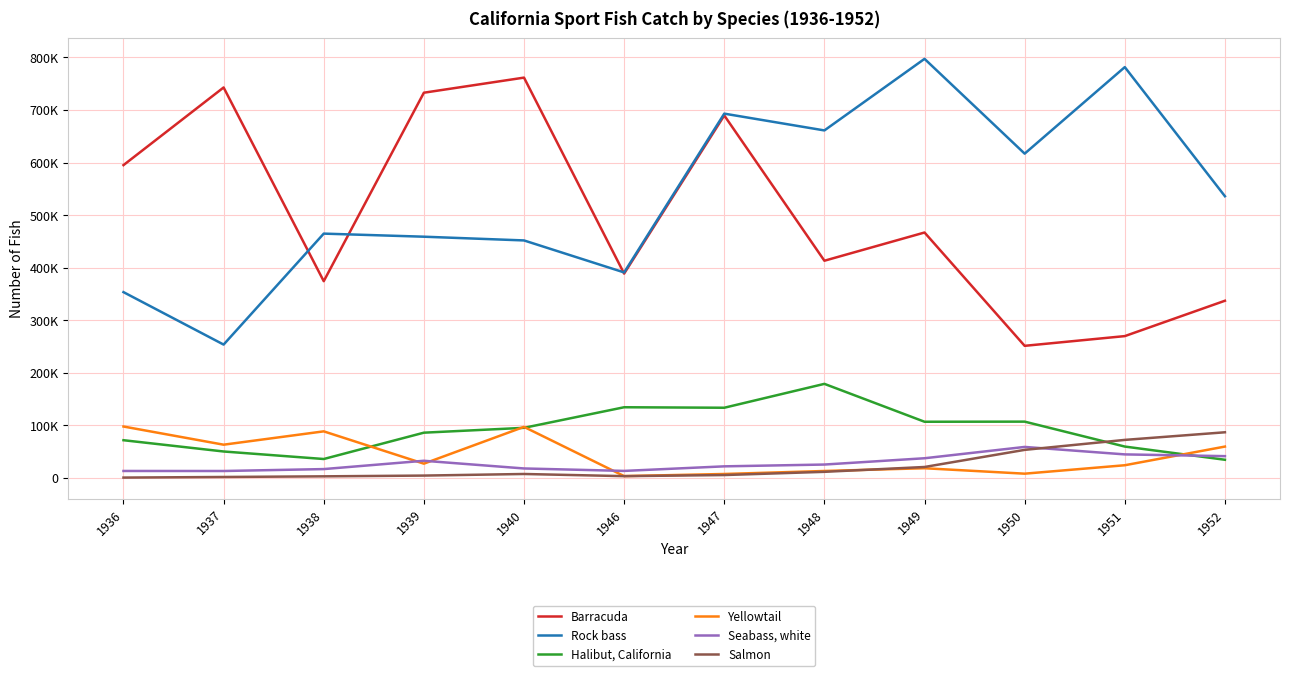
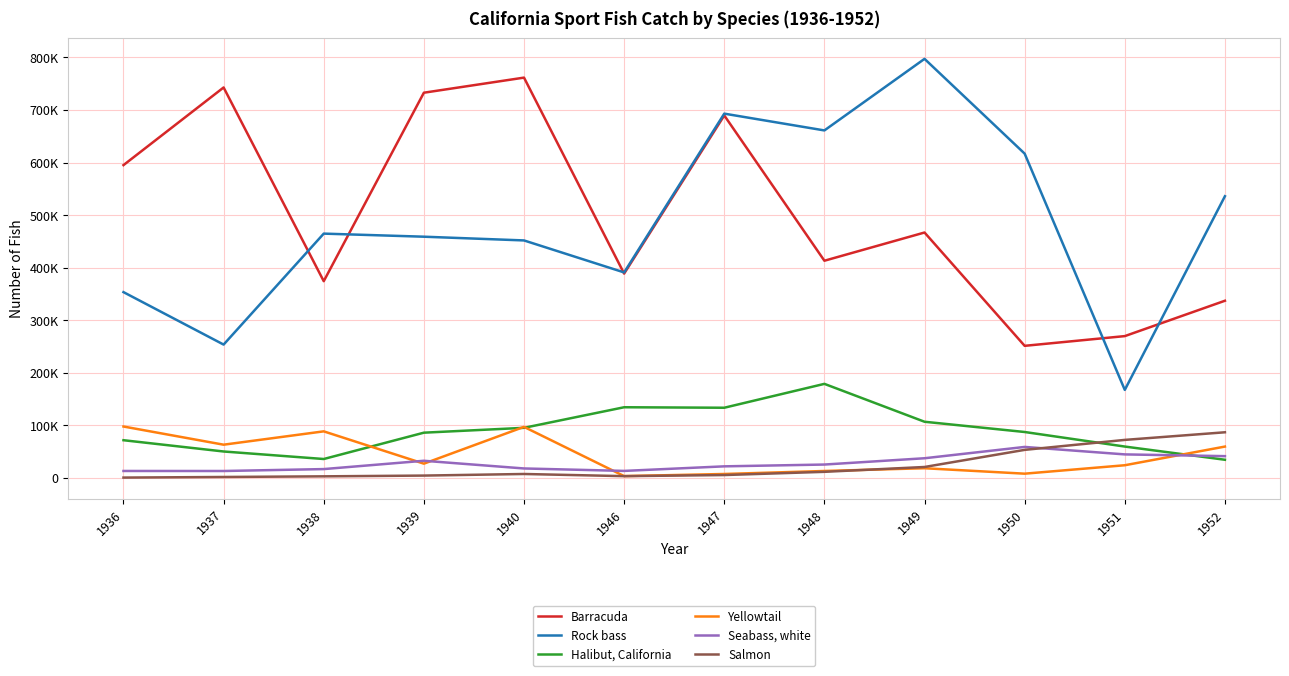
  {
    "Barracuda": {
      "1936": 600000,
      "1937": 740000,
      "1938": 370000,
      "1939": 730000,
      "1940": 760000,
      "1948": 410000,
      "1949": 470000,
      "1950": 250000,
      "1951": 270000,
      "1952": 340000
    },
    "Rock bass": {
      "1936": 350000,
      "1937": 250000,
      "1938": 460000,
      "1939": 460000,
      "1940": 450000,
      "1948": 660000,
      "1949": 800000,
      "1950": 620000,
-     "1951": 780000,
+     "1951": 170000,
      "1952": 540000
    },
    "Halibut, California": {
      "1936": 70000,
      "1937": 50000,
      "1938": 40000,
      "1939": 90000,
      "1946": 130000,
      "1947": 130000,
      "1948": 180000,
      "1949": 110000,
-     "1950": 110000,
+     "1950": 90000,
      "1951": 60000,
      "1952": 30000
    },
    "Yellowtail": {
      "1936": 100000,
      "1937": 60000,
      "1938": 90000,
      "1939": 30000,
      "1950": 10000,
      "1951": 20000,
      "1952": 60000
    },
    "Seabass, white": {
      "1936": 10000,
      "1937": 10000,
      "1938": 20000,
      "1939": 30000,
      "1940": 20000,
      "1946": 10000,
      "1947": 20000,
      "1948": 30000,
      "1949": 40000,
      "1950": 60000,
      "1951": 40000,
      "1952": 40000
    },
    "Salmon": {
      "1936": 0,
      "1937": 0,
      "1938": 0,
      "1939": 0,
      "1940": 10000,
      "1950": 50000,
      "1951": 70000,
      "1952": 90000
    }
  }
